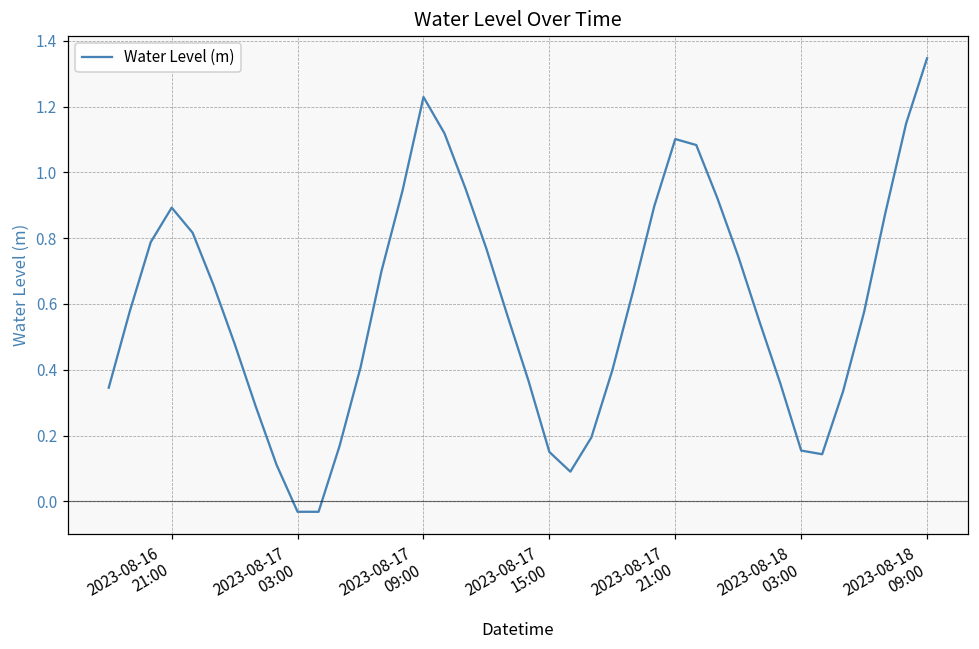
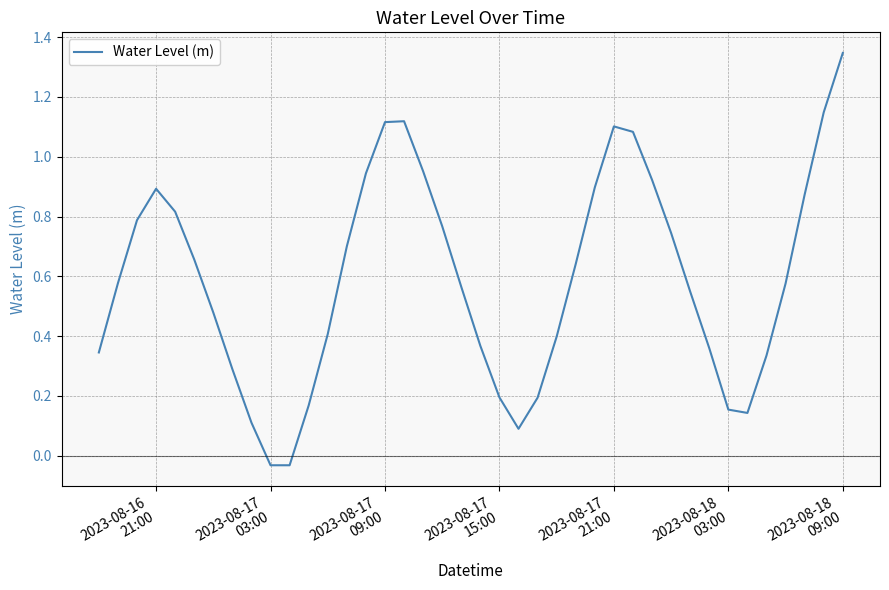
  {
    "2023-08-16 21:00": 0.89,
    "2023-08-17 03:00": -0.03,
-   "2023-08-17 09:00": 1.23,
-   "2023-08-17 15:00": 0.15,
+   "2023-08-17 09:00": 1.12,
+   "2023-08-17 15:00": 0.20,
    "2023-08-17 21:00": 1.10,
    "2023-08-18 03:00": 0.15,
    "2023-08-18 09:00": 1.35
  }
